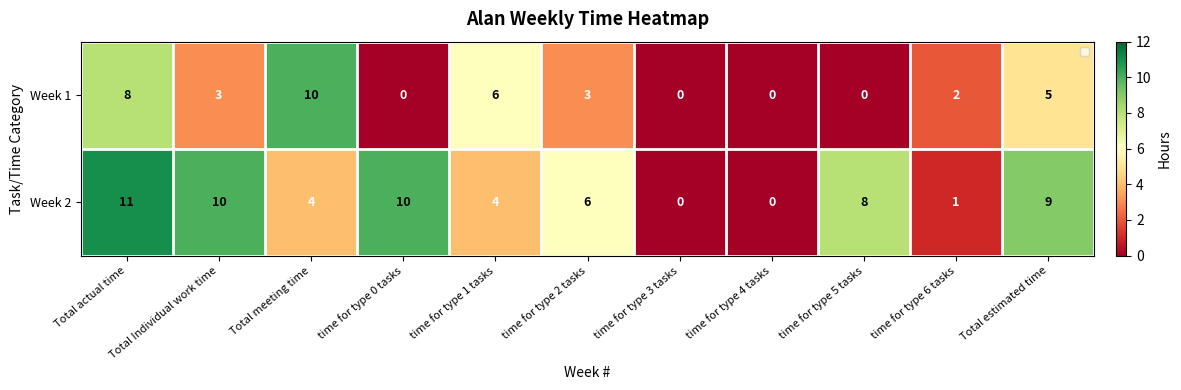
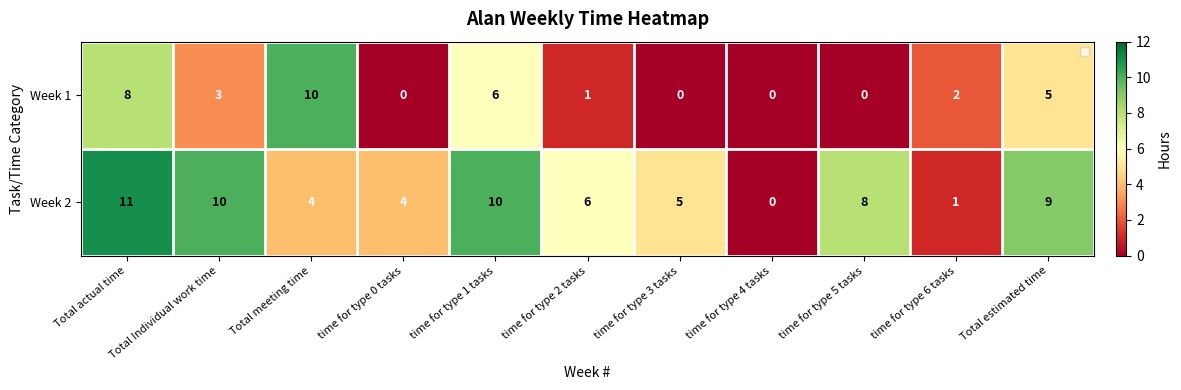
  {
    "Week 1": {
      "Total actual time": 8,
      "Total Individual work time": 3,
      "Total meeting time": 10,
      "time for type 0 tasks": 0,
      "time for type 1 tasks": 6,
-     "time for type 2 tasks": 3,
+     "time for type 2 tasks": 1,
      "time for type 3 tasks": 0,
      "time for type 4 tasks": 0,
      "time for type 5 tasks": 0,
      "time for type 6 tasks": 2,
      "Total estimated time": 5
    },
    "Week 2": {
      "Total actual time": 11,
      "Total Individual work time": 10,
      "Total meeting time": 4,
-     "time for type 0 tasks": 10,
-     "time for type 1 tasks": 4,
+     "time for type 0 tasks": 4,
+     "time for type 1 tasks": 10,
      "time for type 2 tasks": 6,
-     "time for type 3 tasks": 0,
+     "time for type 3 tasks": 5,
      "time for type 4 tasks": 0,
      "time for type 5 tasks": 8,
      "time for type 6 tasks": 1,
      "Total estimated time": 9
    }
  }
